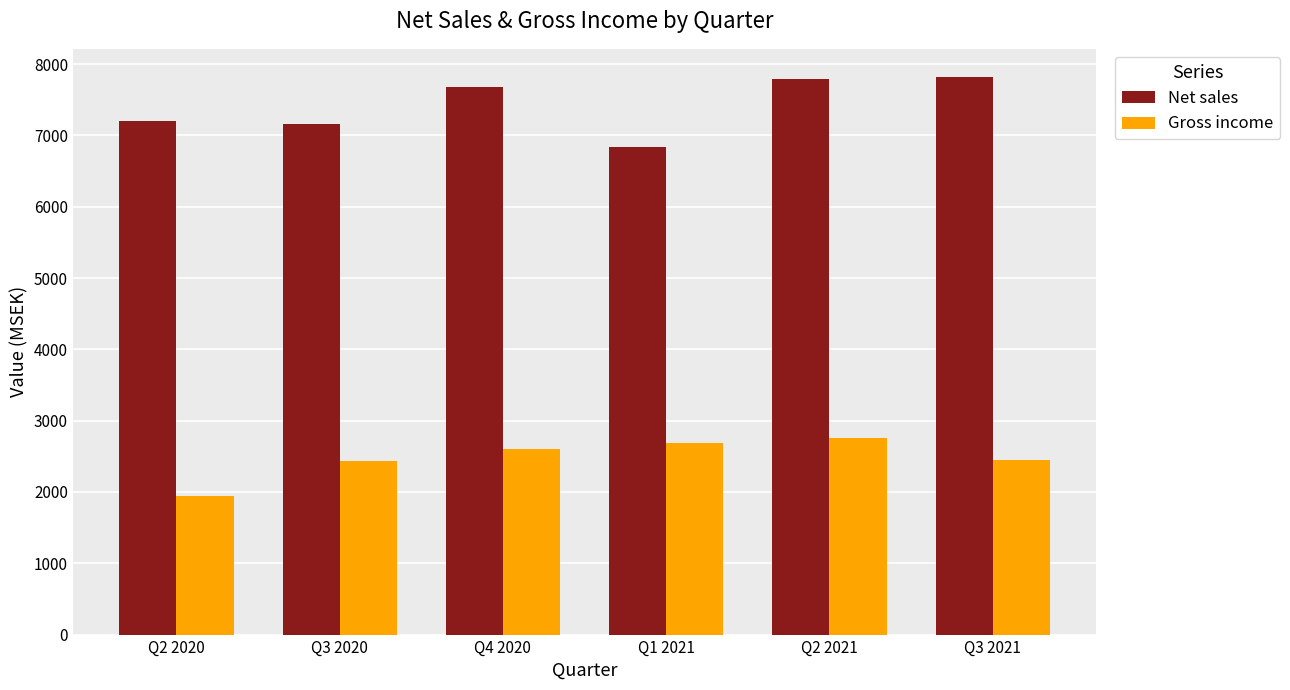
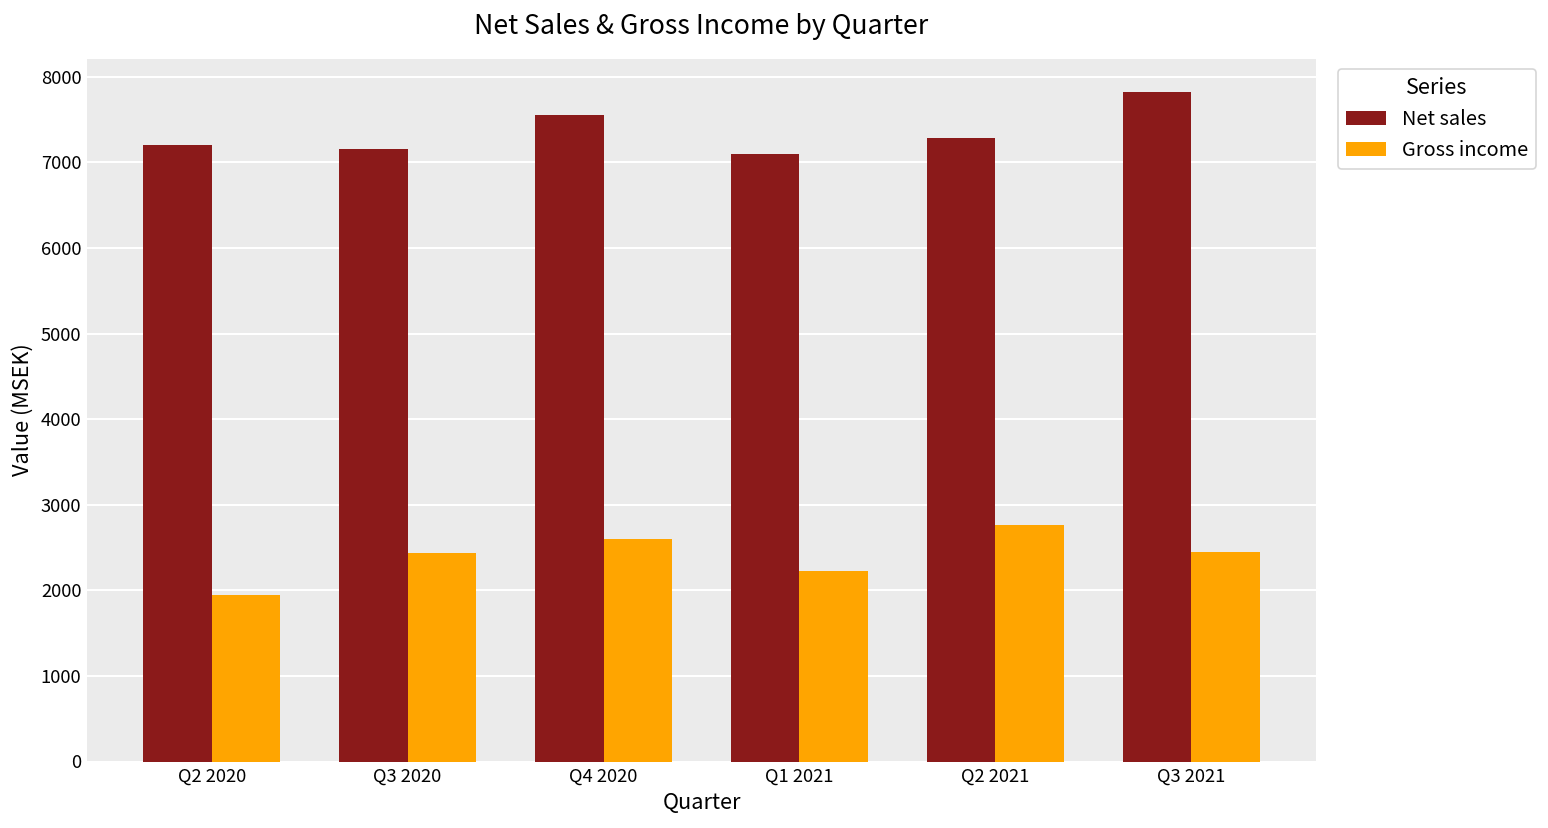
  {
    "Net sales": {
      "Q2 2020": 7200,
      "Q3 2020": 7200,
-     "Q4 2020": 7700,
-     "Q1 2021": 6800,
-     "Q2 2021": 7800,
+     "Q4 2020": 7600,
+     "Q1 2021": 7100,
+     "Q2 2021": 7300,
      "Q3 2021": 7800
    },
    "Gross income": {
      "Q2 2020": 2000,
      "Q3 2020": 2400,
      "Q4 2020": 2600,
-     "Q1 2021": 2700,
+     "Q1 2021": 2200,
      "Q2 2021": 2800,
      "Q3 2021": 2400
    }
  }
